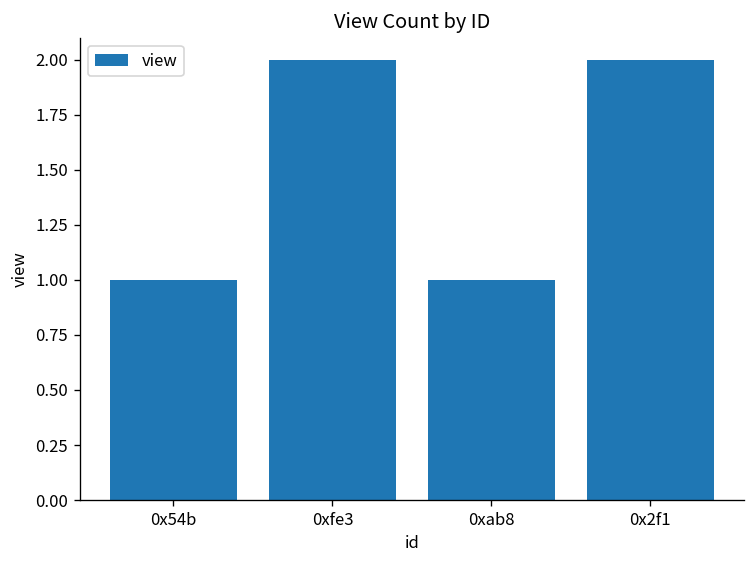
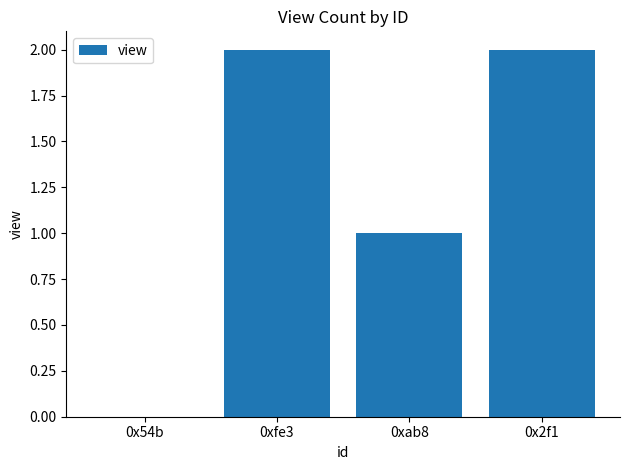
  {
-   "0x54b": 1,
+   "0x54b": 0,
    "0xfe3": 2,
    "0xab8": 1,
    "0x2f1": 2
  }
